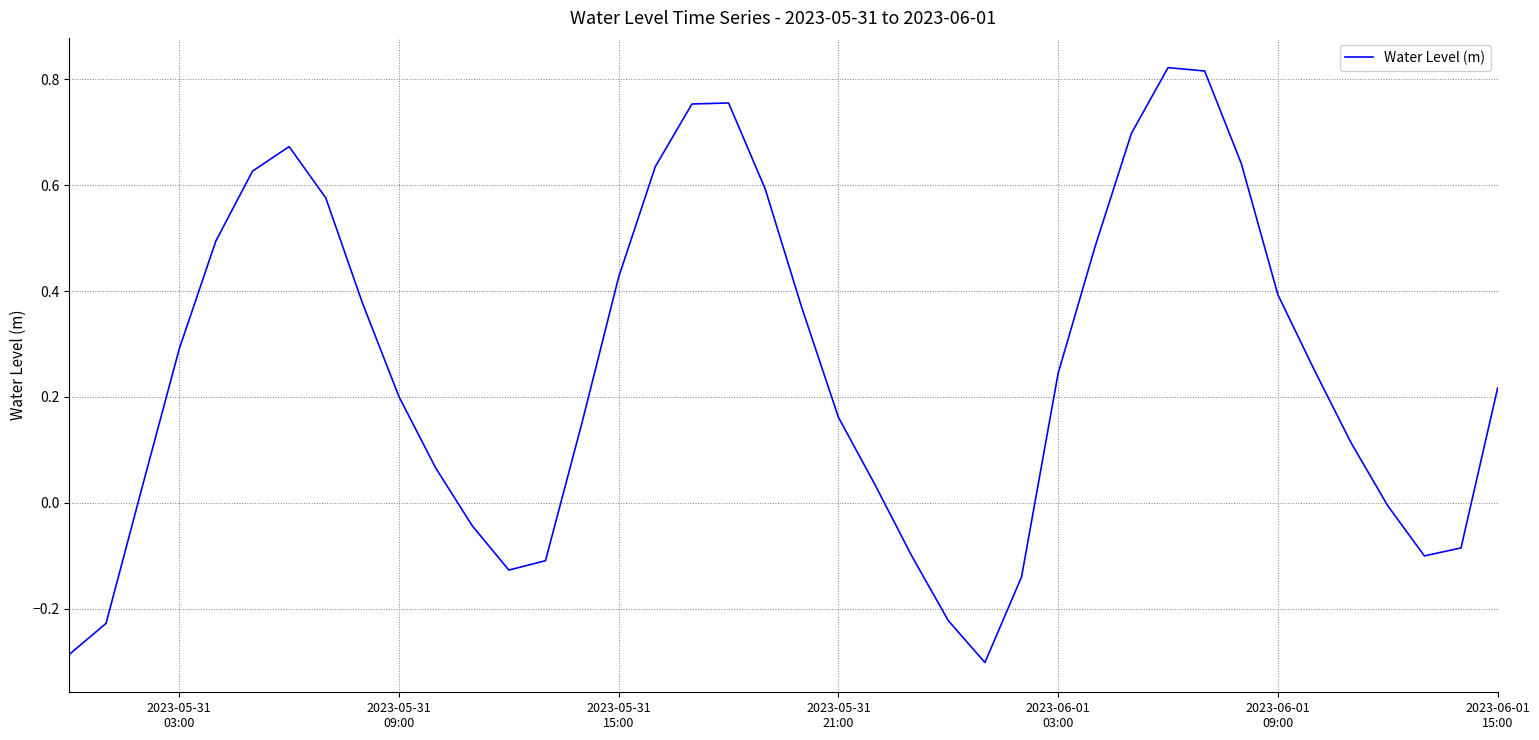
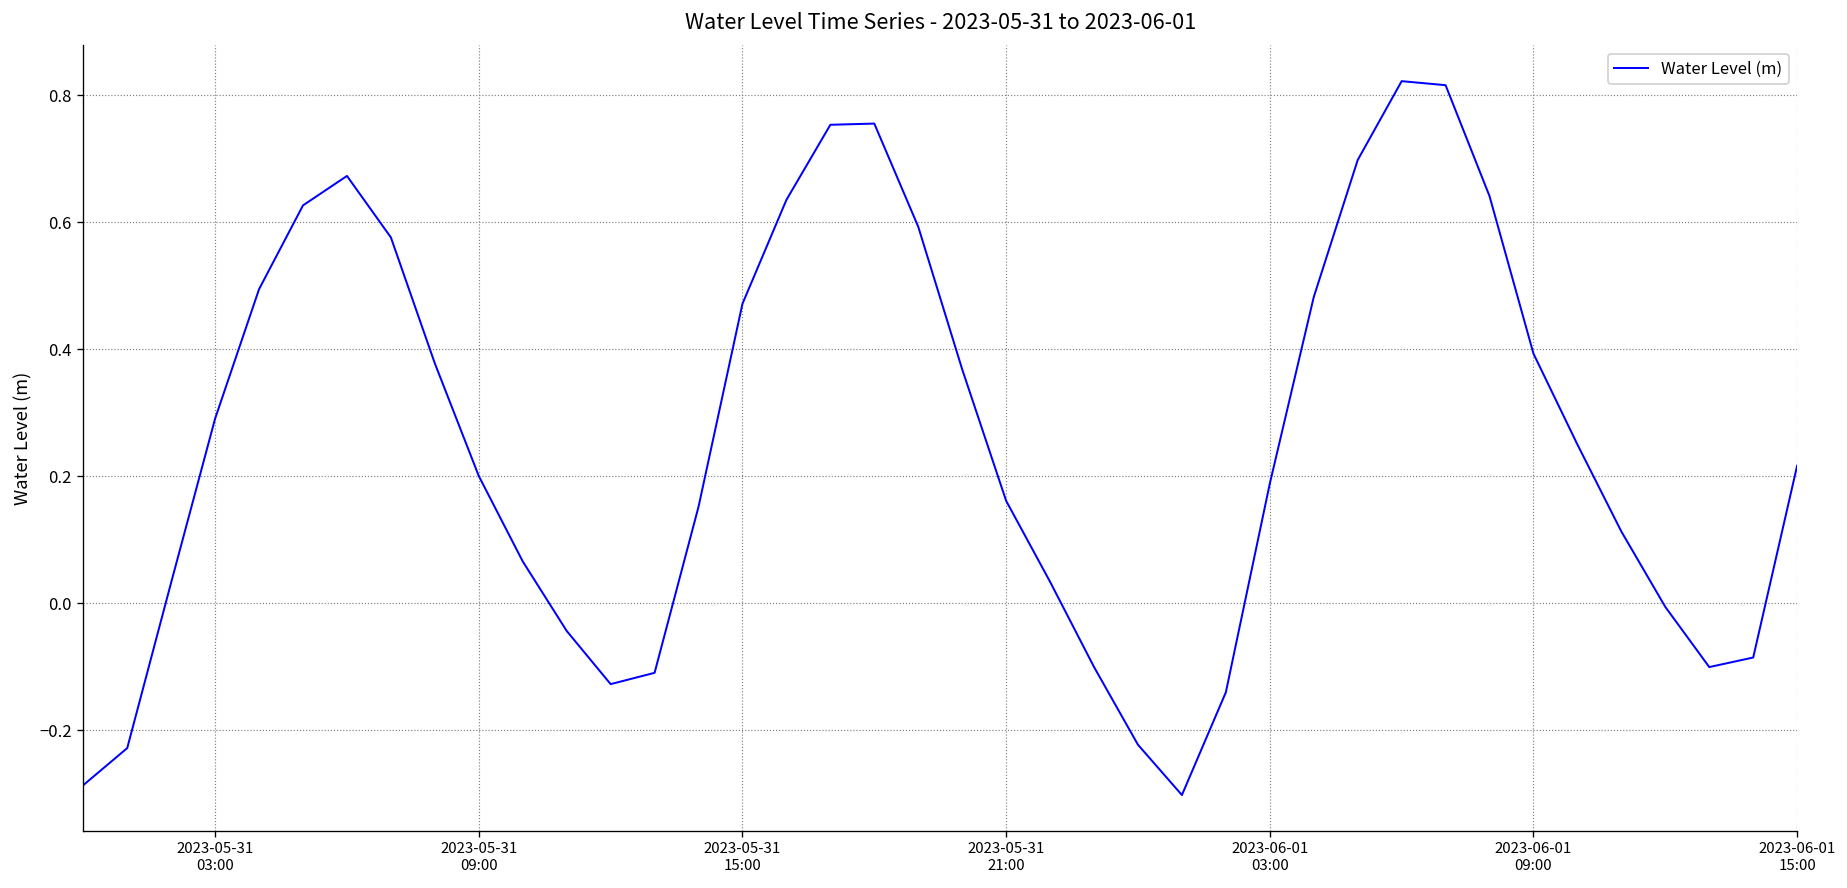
  {
    "2023-05-31 03:00": 0.29,
    "2023-05-31 09:00": 0.20,
-   "2023-05-31 15:00": 0.43,
+   "2023-05-31 15:00": 0.47,
    "2023-05-31 21:00": 0.16,
-   "2023-06-01 03:00": 0.24,
+   "2023-06-01 03:00": 0.19,
    "2023-06-01 09:00": 0.39,
    "2023-06-01 15:00": 0.22
  }
